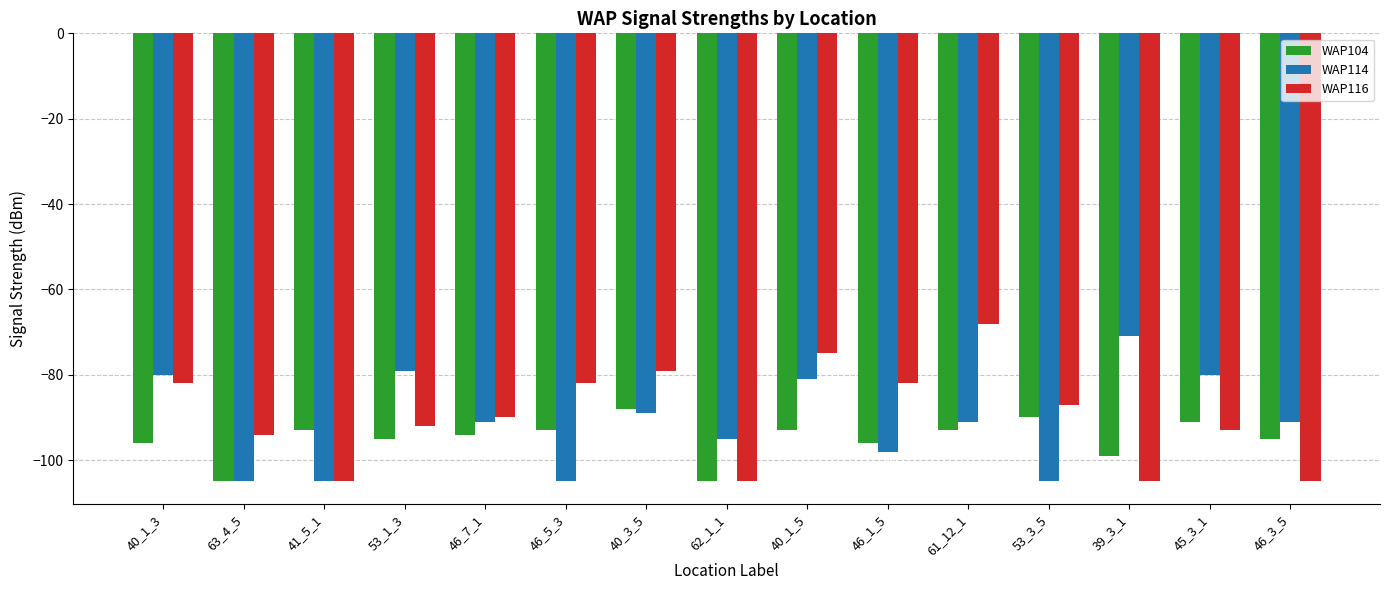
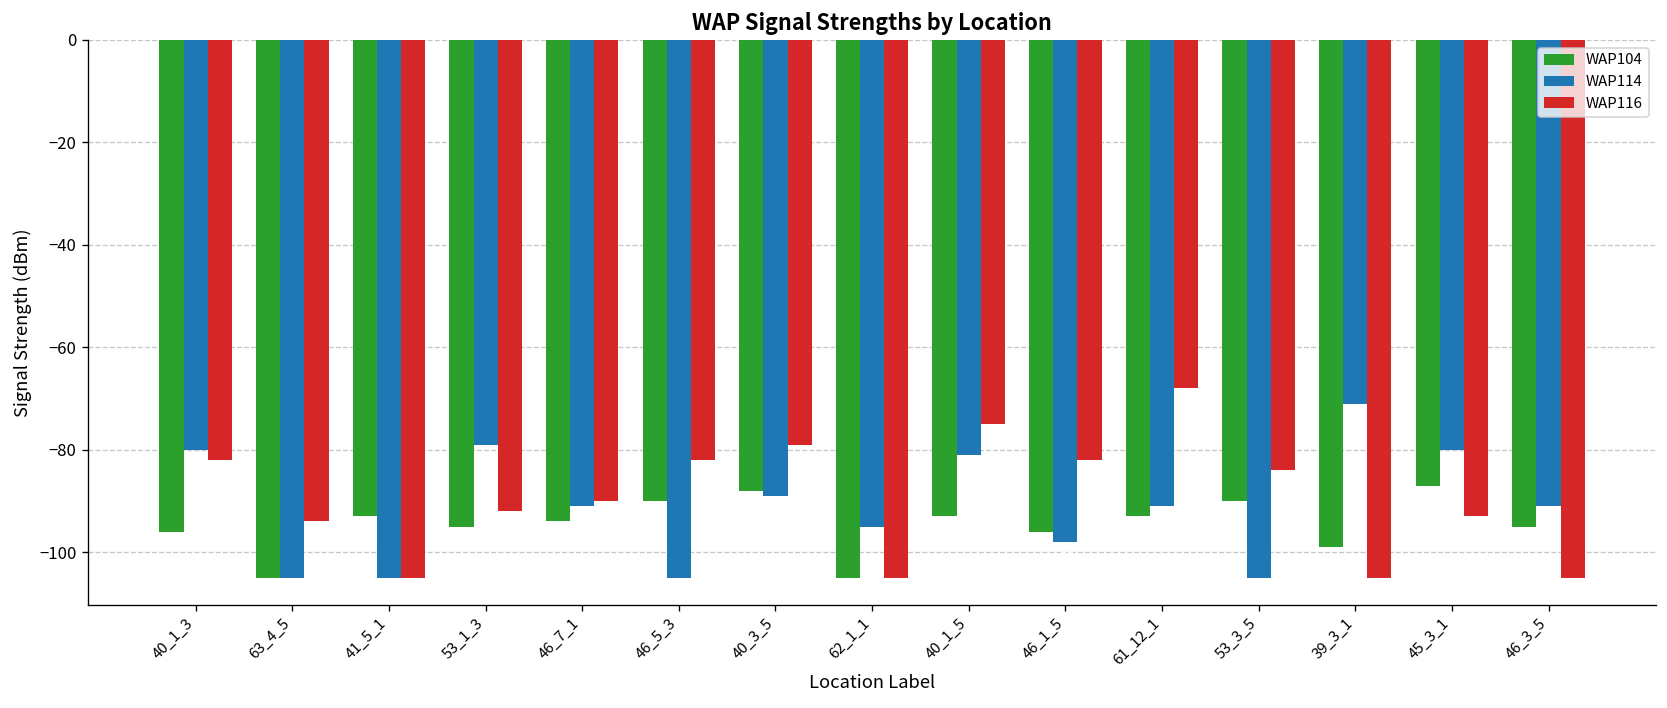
  {
    "WAP104": {
      "40_1_3": -96,
      "63_4_5": -105,
      "41_5_1": -93,
      "53_1_3": -95,
      "46_7_1": -94,
-     "46_5_3": -93,
+     "46_5_3": -90,
      "40_3_5": -88,
      "62_1_1": -105,
      "40_1_5": -93,
      "46_1_5": -96,
      "61_12_1": -93,
      "53_3_5": -90,
      "39_3_1": -99,
-     "45_3_1": -91,
+     "45_3_1": -87,
      "46_3_5": -95
    },
    "WAP114": {
      "40_1_3": -80,
      "63_4_5": -105,
      "41_5_1": -105,
      "53_1_3": -79,
      "46_7_1": -91,
      "46_5_3": -105,
      "40_3_5": -89,
      "62_1_1": -95,
      "40_1_5": -81,
      "46_1_5": -98,
      "61_12_1": -91,
      "53_3_5": -105,
      "39_3_1": -71,
      "45_3_1": -80,
      "46_3_5": -91
    },
    "WAP116": {
      "40_1_3": -82,
      "63_4_5": -94,
      "41_5_1": -105,
      "53_1_3": -92,
      "46_7_1": -90,
      "46_5_3": -82,
      "40_3_5": -79,
      "62_1_1": -105,
      "40_1_5": -75,
      "46_1_5": -82,
      "61_12_1": -68,
-     "53_3_5": -87,
+     "53_3_5": -84,
      "39_3_1": -105,
      "45_3_1": -93,
      "46_3_5": -105
    }
  }
